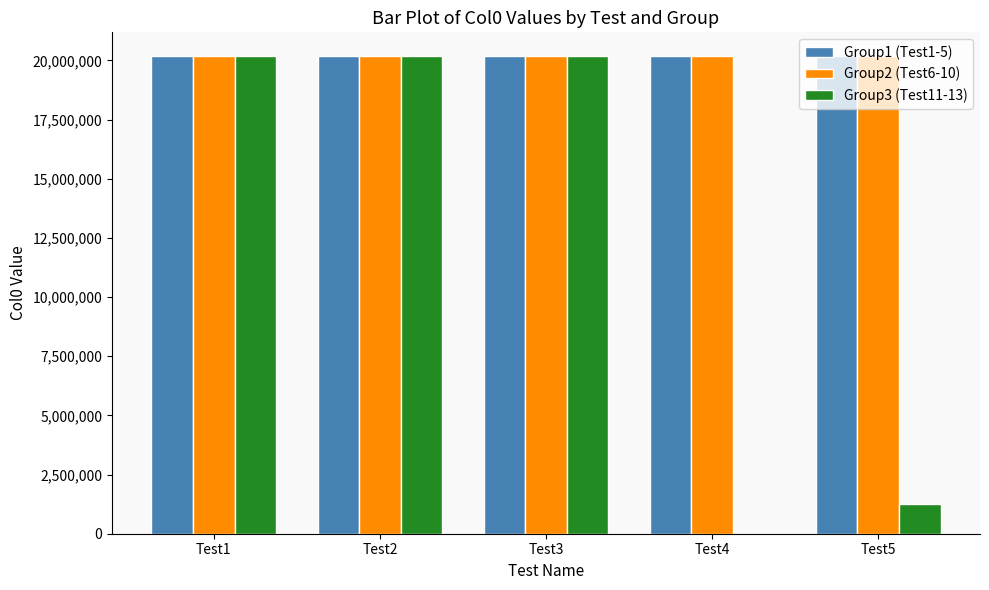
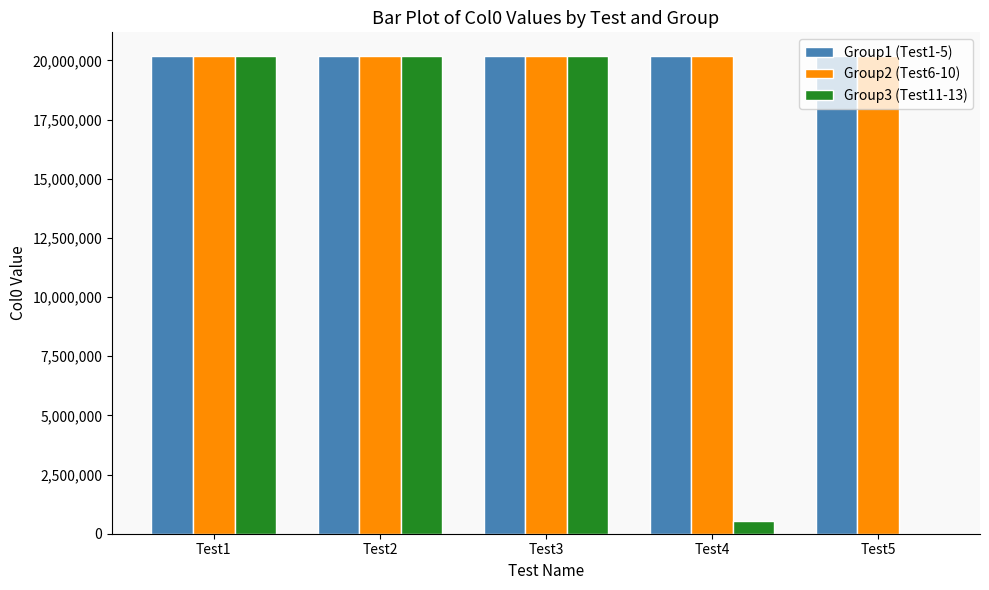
  {
    "Group1 (Test1-5)": {
      "Test1": "20,200,000",
      "Test2": "20,200,000",
      "Test3": "20,200,000",
      "Test4": "20,200,000"
    },
    "Group2 (Test6-10)": {
      "Test1": "20,200,000",
      "Test2": "20,200,000",
      "Test3": "20,200,000",
      "Test4": "20,200,000"
    },
    "Group3 (Test11-13)": {
      "Test1": "20,200,000",
      "Test2": "20,200,000",
      "Test3": "20,200,000",
-     "Test4": "0",
-     "Test5": "1,300,000"
+     "Test4": "500,000",
+     "Test5": "0"
    }
  }
